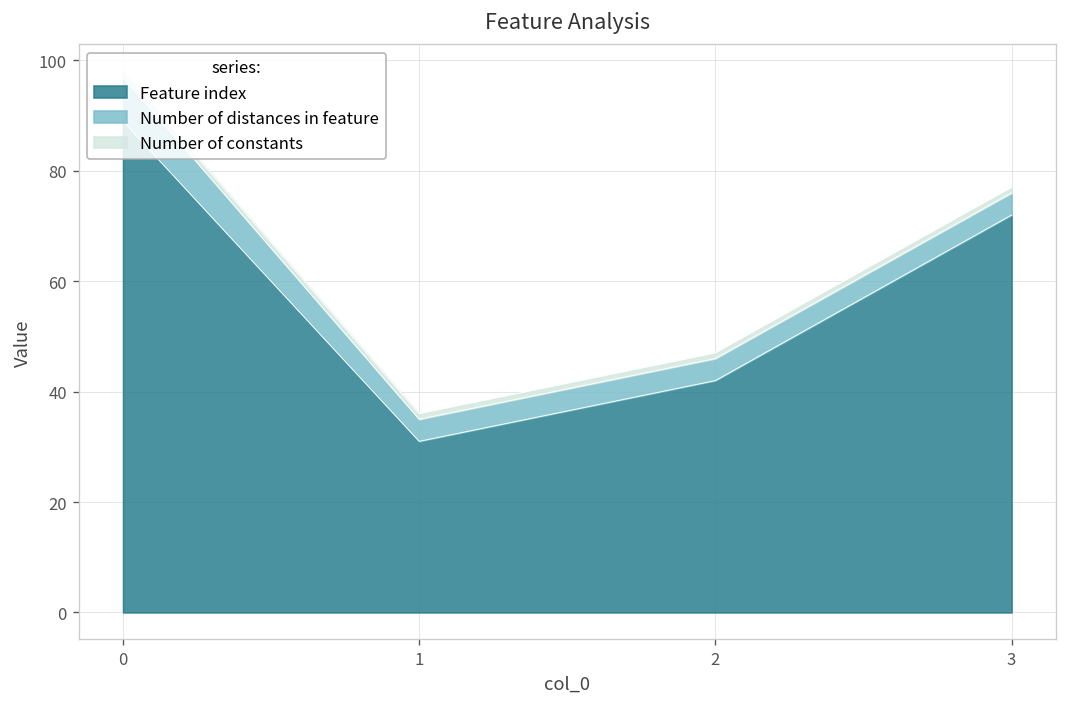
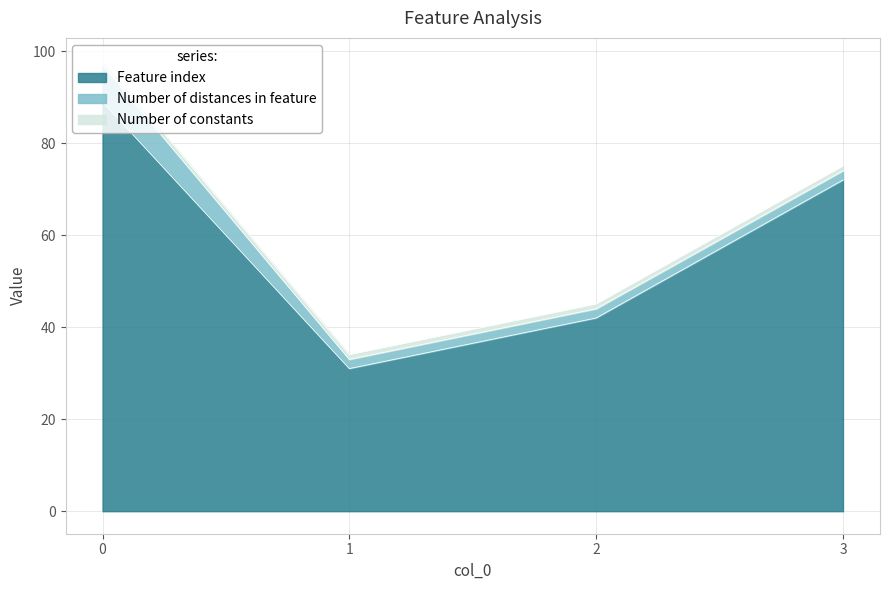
  {
    "Feature index": {
      "1": 31,
      "2": 42,
      "3": 72
    },
    "Number of distances in feature": {
-     "1": 4,
-     "2": 4,
-     "3": 4
+     "1": 2,
+     "2": 2,
+     "3": 2
    },
    "Number of constants": {
      "1": 1,
      "2": 1,
      "3": 1
    }
  }
